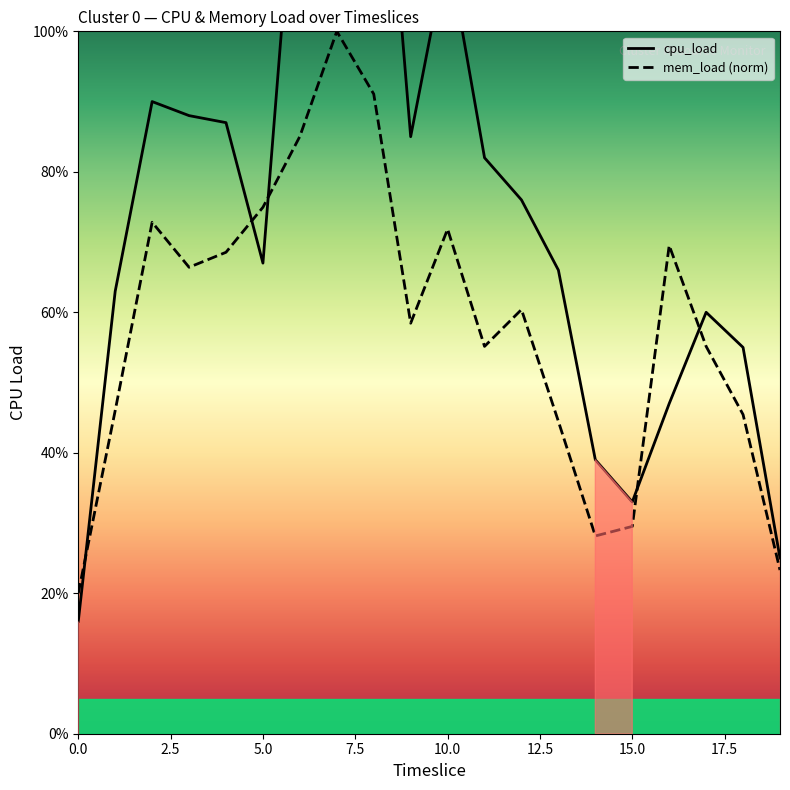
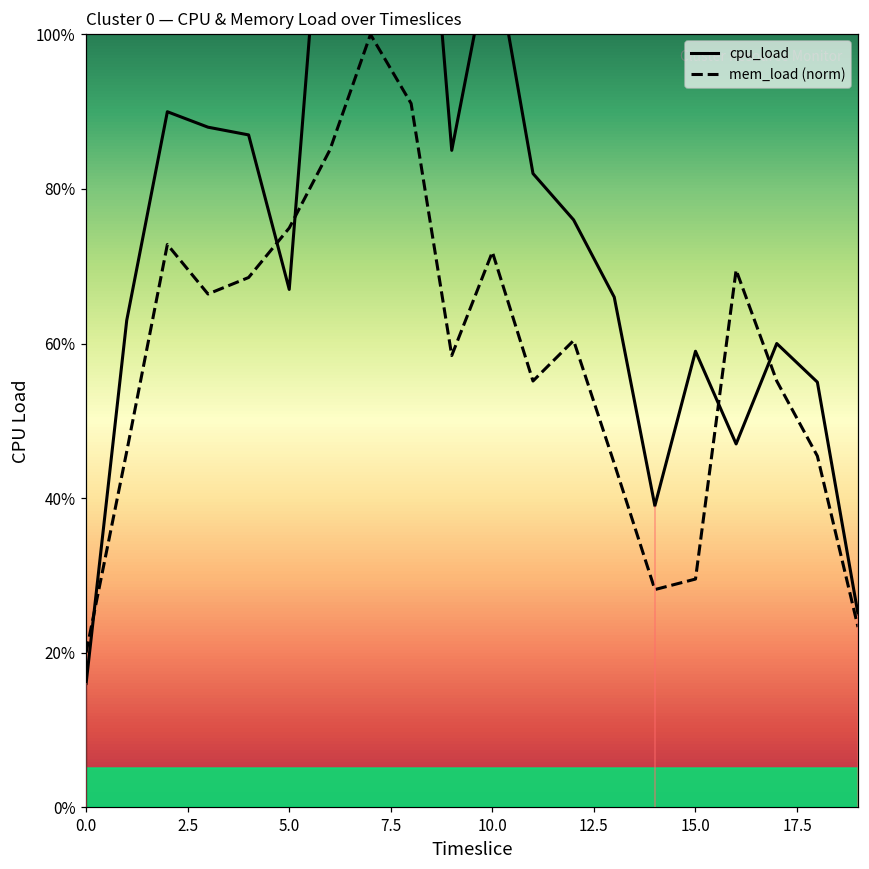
  {
    "cpu_load": {
      "0.0": "16%",
      "5.0": "67%",
-     "15.0": "33%"
+     "15.0": "59%"
    }
  }
